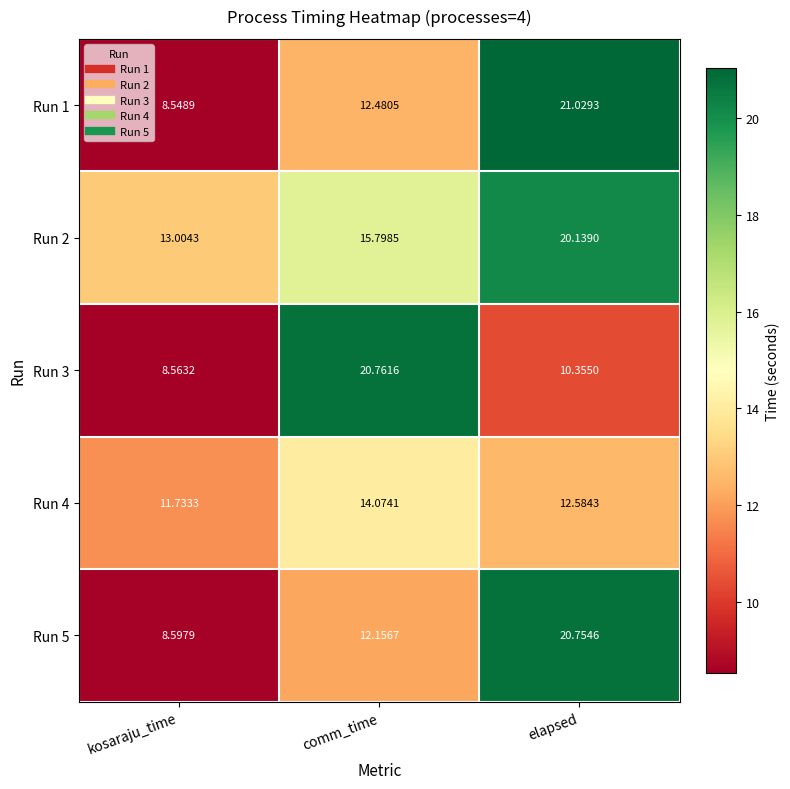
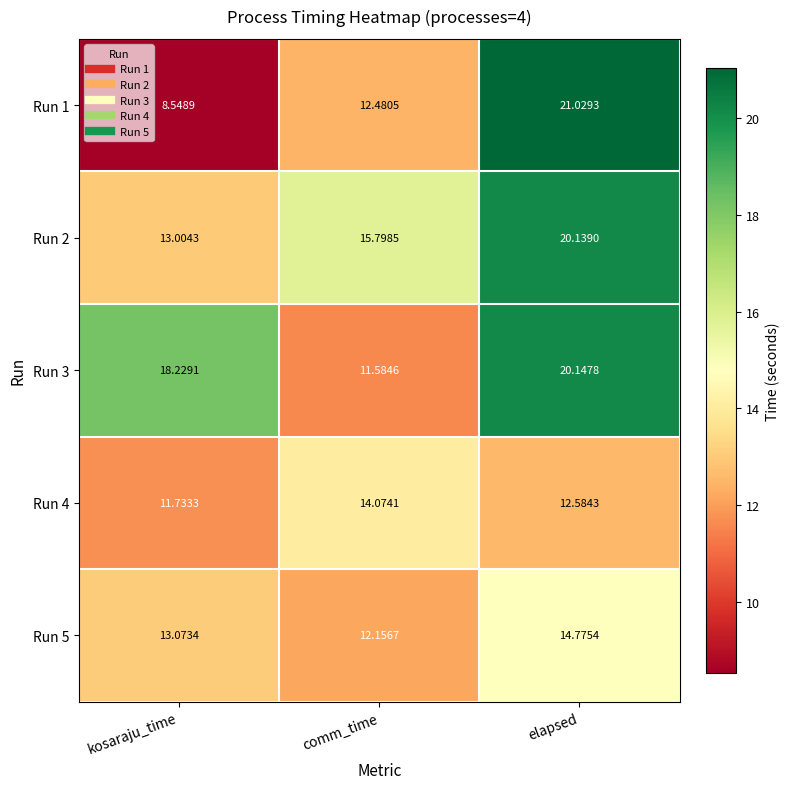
  {
    "Run 1": {
      "kosaraju_time": 8.5489,
      "comm_time": 12.4805,
      "elapsed": 21.0293
    },
    "Run 2": {
      "kosaraju_time": 13.0043,
      "comm_time": 15.7985,
      "elapsed": 20.1390
    },
    "Run 3": {
-     "kosaraju_time": 8.5632,
-     "comm_time": 20.7616,
-     "elapsed": 10.3550
+     "kosaraju_time": 18.2291,
+     "comm_time": 11.5846,
+     "elapsed": 20.1478
    },
    "Run 4": {
      "kosaraju_time": 11.7333,
      "comm_time": 14.0741,
      "elapsed": 12.5843
    },
    "Run 5": {
-     "kosaraju_time": 8.5979,
+     "kosaraju_time": 13.0734,
      "comm_time": 12.1567,
-     "elapsed": 20.7546
+     "elapsed": 14.7754
    }
  }
